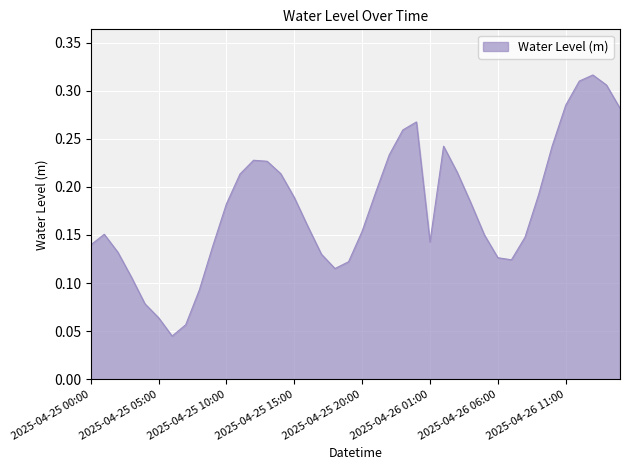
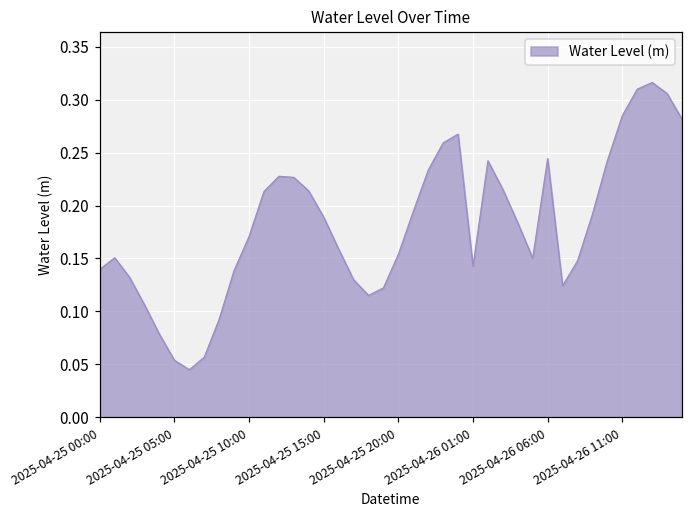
  {
    "2025-04-25 00:00": 0.14,
-   "2025-04-25 05:00": 0.06,
-   "2025-04-25 10:00": 0.18,
+   "2025-04-25 05:00": 0.05,
+   "2025-04-25 10:00": 0.17,
    "2025-04-25 15:00": 0.19,
    "2025-04-25 20:00": 0.15,
    "2025-04-26 01:00": 0.14,
-   "2025-04-26 06:00": 0.13,
+   "2025-04-26 06:00": 0.24,
    "2025-04-26 11:00": 0.28
  }
